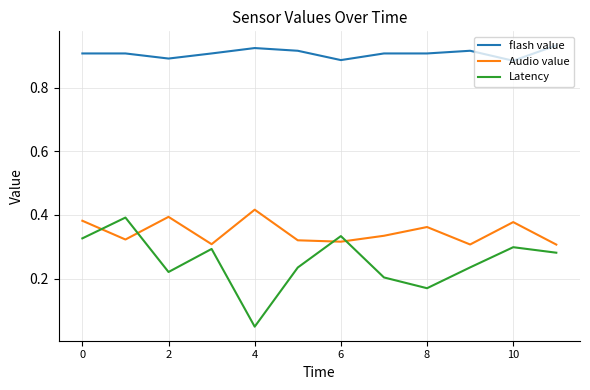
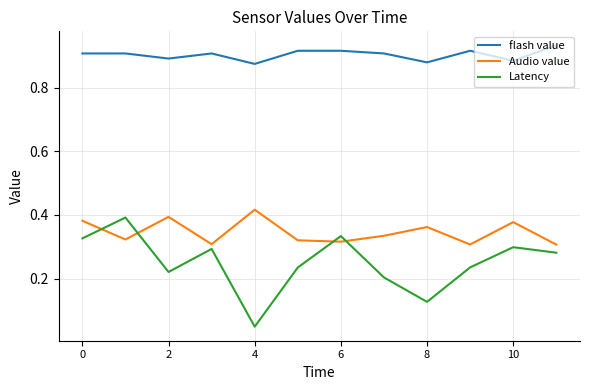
  {
    "flash value": {
      "0": 0.91,
      "2": 0.89,
-     "4": 0.93,
-     "6": 0.89,
-     "8": 0.91
+     "4": 0.88,
+     "6": 0.92,
+     "8": 0.88
    },
    "Audio value": {
      "0": 0.38,
      "2": 0.39,
      "4": 0.42,
      "6": 0.32,
      "8": 0.36,
      "10": 0.38
    },
    "Latency": {
      "0": 0.33,
      "2": 0.22,
      "4": 0.05,
      "6": 0.33,
-     "8": 0.17,
+     "8": 0.13,
      "10": 0.30
    }
  }
